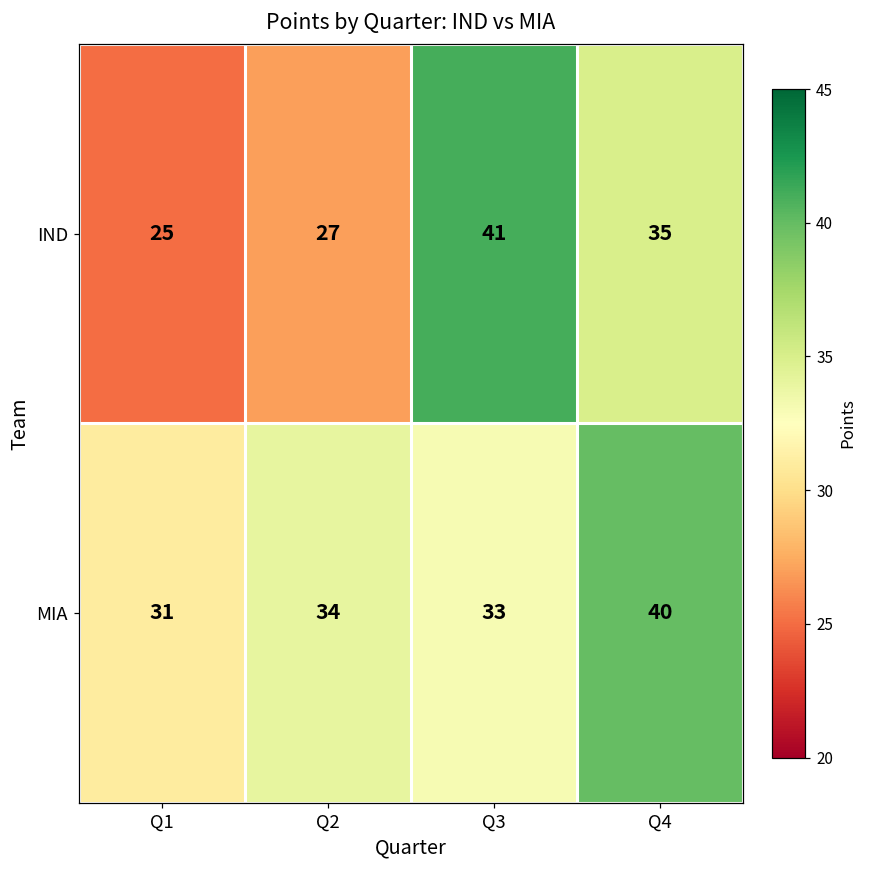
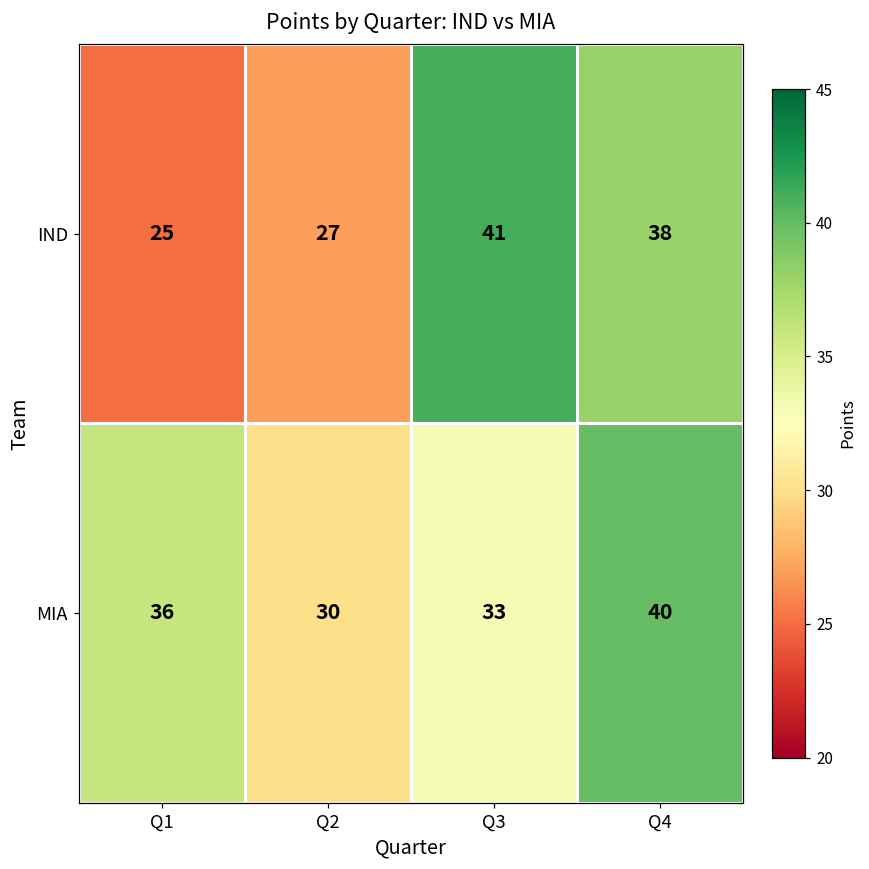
  {
    "IND": {
      "Q1": 25,
      "Q2": 27,
      "Q3": 41,
-     "Q4": 35
+     "Q4": 38
    },
    "MIA": {
-     "Q1": 31,
-     "Q2": 34,
+     "Q1": 36,
+     "Q2": 30,
      "Q3": 33,
      "Q4": 40
    }
  }
